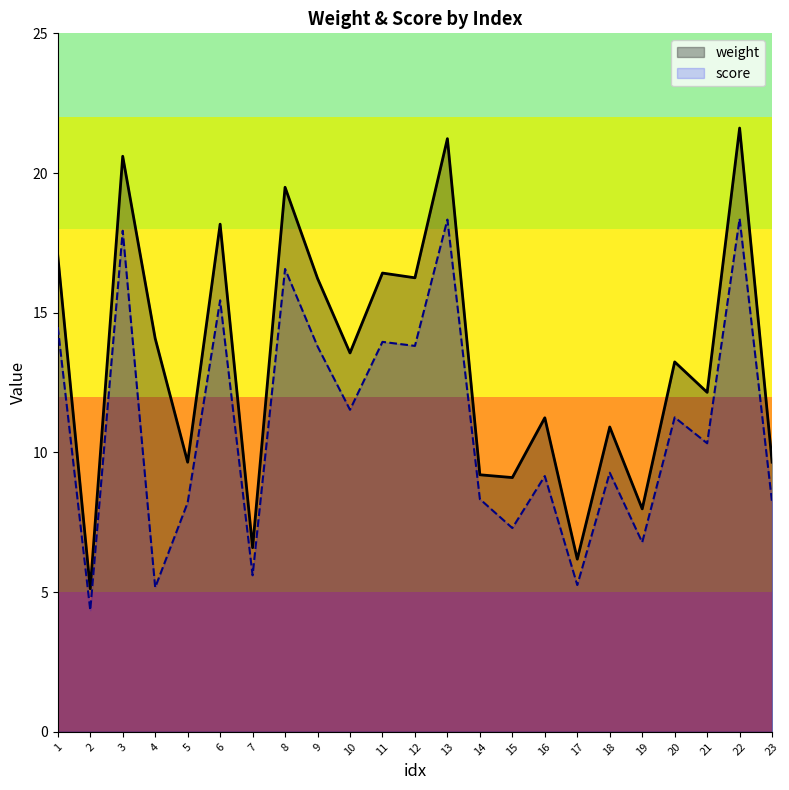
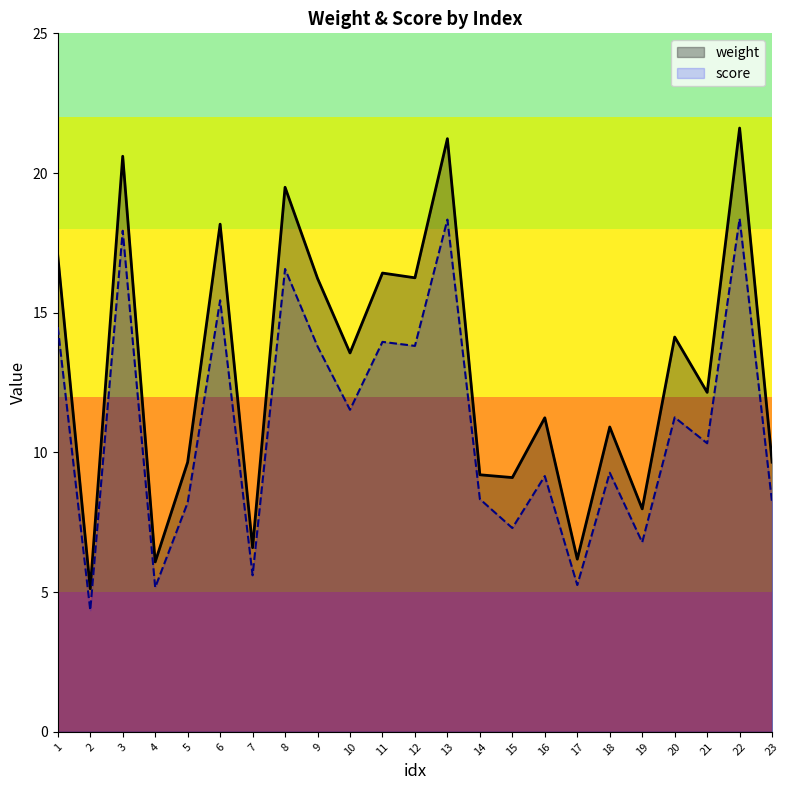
  {
    "weight": {
      "1": 17.0,
      "2": 5.1,
      "3": 20.6,
-     "4": 14.1,
+     "4": 6.1,
      "5": 9.7,
      "6": 18.2,
      "7": 6.6,
      "8": 19.5,
      "9": 16.2,
      "10": 13.6,
      "11": 16.4,
      "12": 16.3,
      "13": 21.2,
      "14": 9.2,
      "15": 9.1,
      "16": 11.2,
      "17": 6.2,
      "18": 10.9,
      "19": 8.0,
-     "20": 13.2,
+     "20": 14.1,
      "21": 12.2,
      "22": 21.6,
      "23": 9.7
    },
    "score": {
      "1": 14.5,
      "2": 4.4,
      "3": 17.9,
      "4": 5.2,
      "5": 8.2,
      "6": 15.4,
      "7": 5.6,
      "8": 16.6,
      "9": 13.8,
      "10": 11.5,
      "11": 14.0,
      "12": 13.8,
      "13": 18.3,
      "14": 8.3,
      "15": 7.3,
      "16": 9.2,
      "17": 5.3,
      "18": 9.3,
      "19": 6.8,
      "20": 11.3,
      "21": 10.3,
      "22": 18.4,
      "23": 8.2
    }
  }
